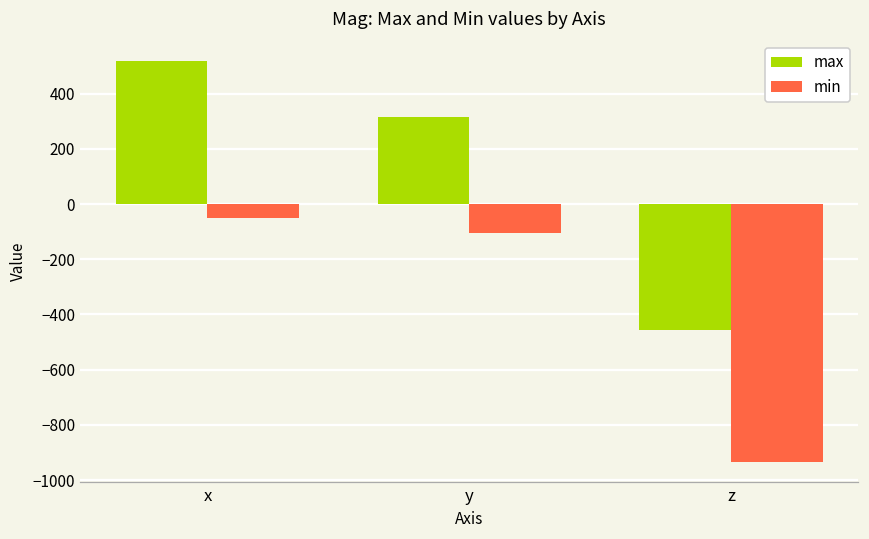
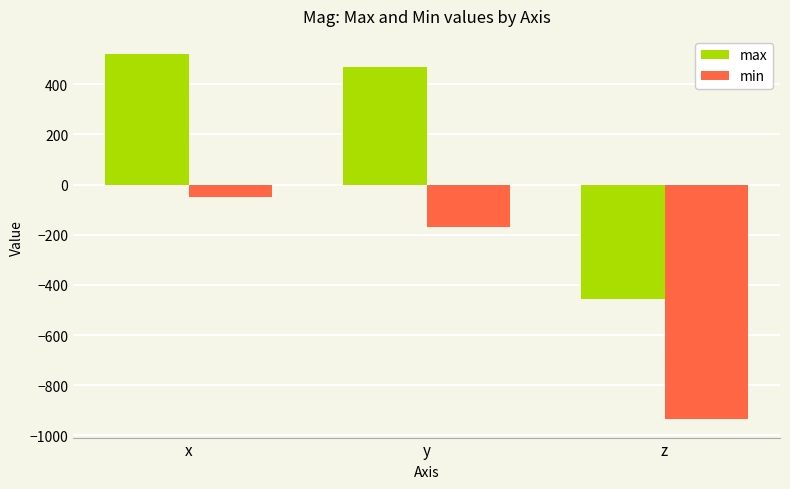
  {
    "max": {
      "x": 520,
-     "y": 310,
+     "y": 470,
      "z": -460
    },
    "min": {
      "x": -50,
-     "y": -100,
+     "y": -170,
      "z": -940
    }
  }
